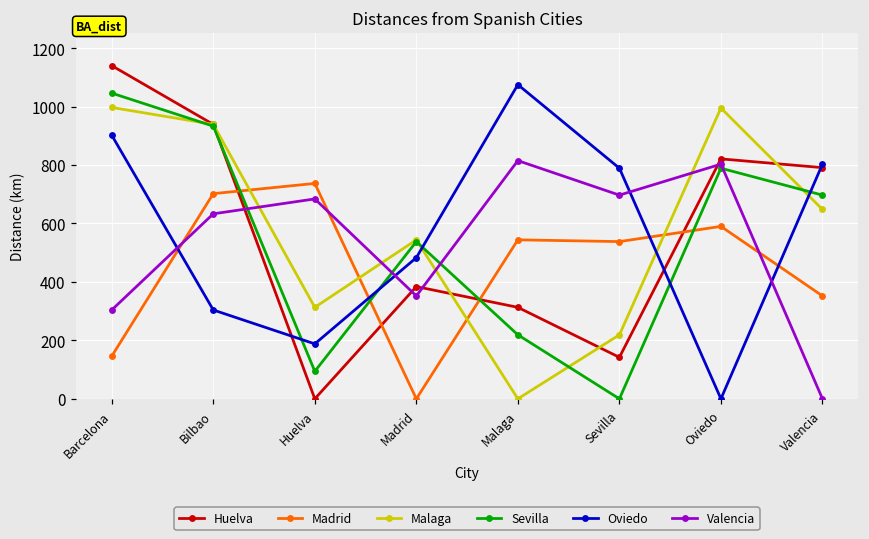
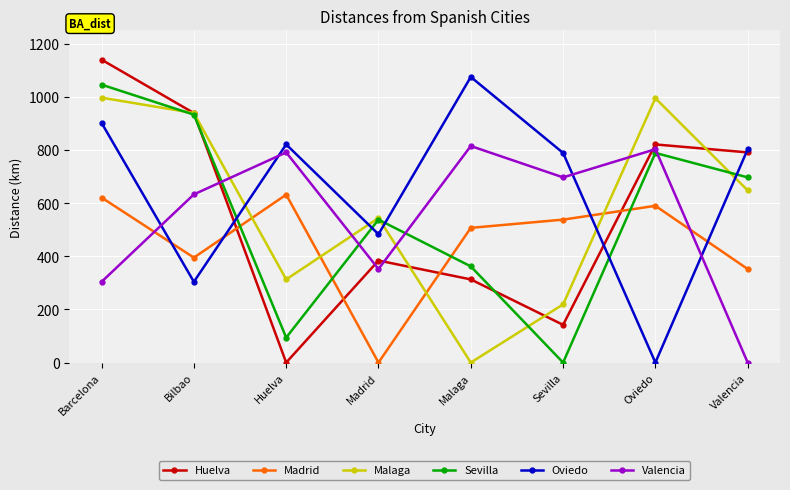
  {
    "Huelva": {
      "Barcelona": 1140,
      "Huelva": 0,
      "Madrid": 380,
      "Malaga": 310,
      "Sevilla": 140,
      "Oviedo": 820,
      "Valencia": 790
    },
    "Madrid": {
-     "Barcelona": 150,
-     "Bilbao": 700,
-     "Huelva": 740,
+     "Barcelona": 620,
+     "Bilbao": 400,
+     "Huelva": 630,
      "Madrid": 0,
-     "Malaga": 540,
+     "Malaga": 510,
      "Sevilla": 540,
      "Oviedo": 590,
      "Valencia": 350
    },
    "Malaga": {
      "Barcelona": 1000,
      "Huelva": 310,
      "Malaga": 0,
      "Sevilla": 220,
      "Oviedo": 1000,
      "Valencia": 650
    },
    "Sevilla": {
      "Barcelona": 1050,
      "Huelva": 90,
-     "Malaga": 220,
+     "Malaga": 360,
      "Sevilla": 0,
      "Oviedo": 790,
      "Valencia": 700
    },
    "Oviedo": {
      "Barcelona": 900,
      "Bilbao": 300,
-     "Huelva": 190,
+     "Huelva": 820,
      "Madrid": 480,
      "Malaga": 1080,
      "Sevilla": 790,
      "Oviedo": 0,
      "Valencia": 800
    },
    "Valencia": {
      "Barcelona": 300,
      "Bilbao": 630,
-     "Huelva": 680,
+     "Huelva": 790,
      "Madrid": 350,
      "Malaga": 820,
      "Sevilla": 700,
      "Oviedo": 800,
      "Valencia": 0
    }
  }
